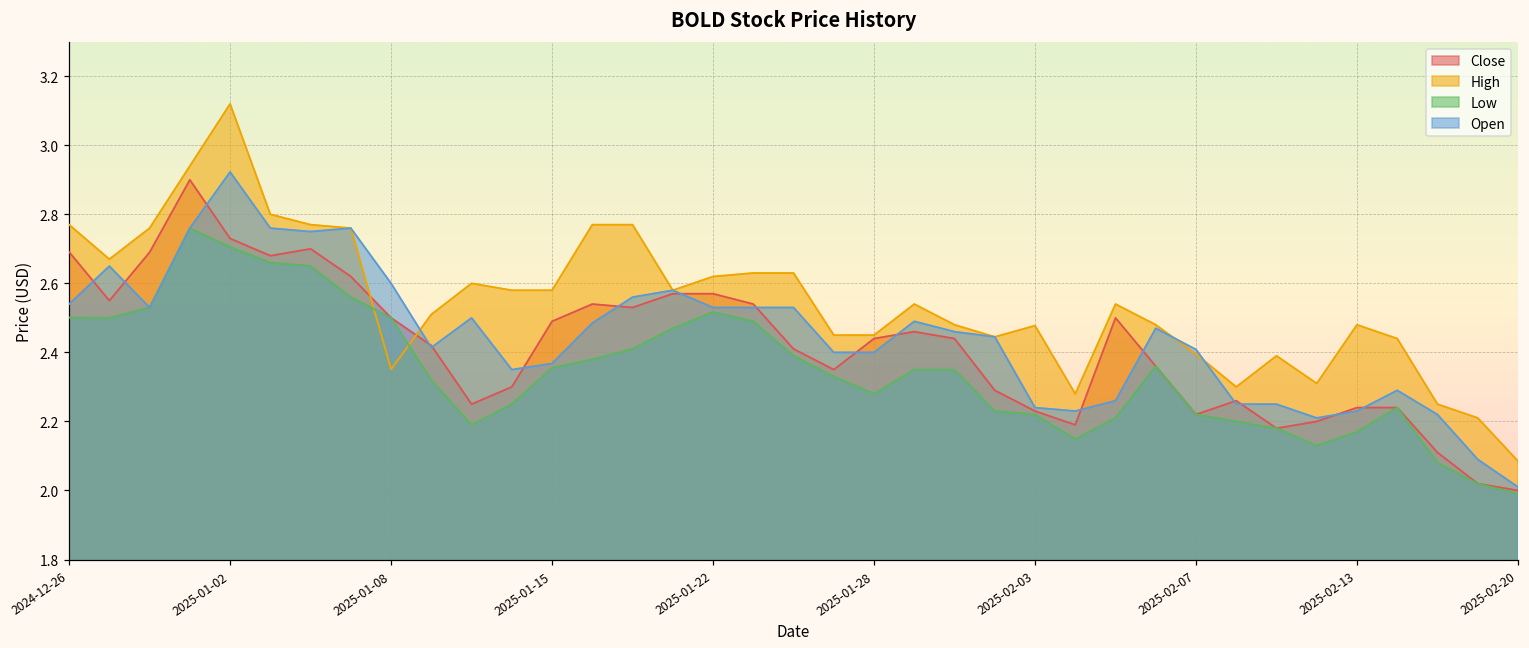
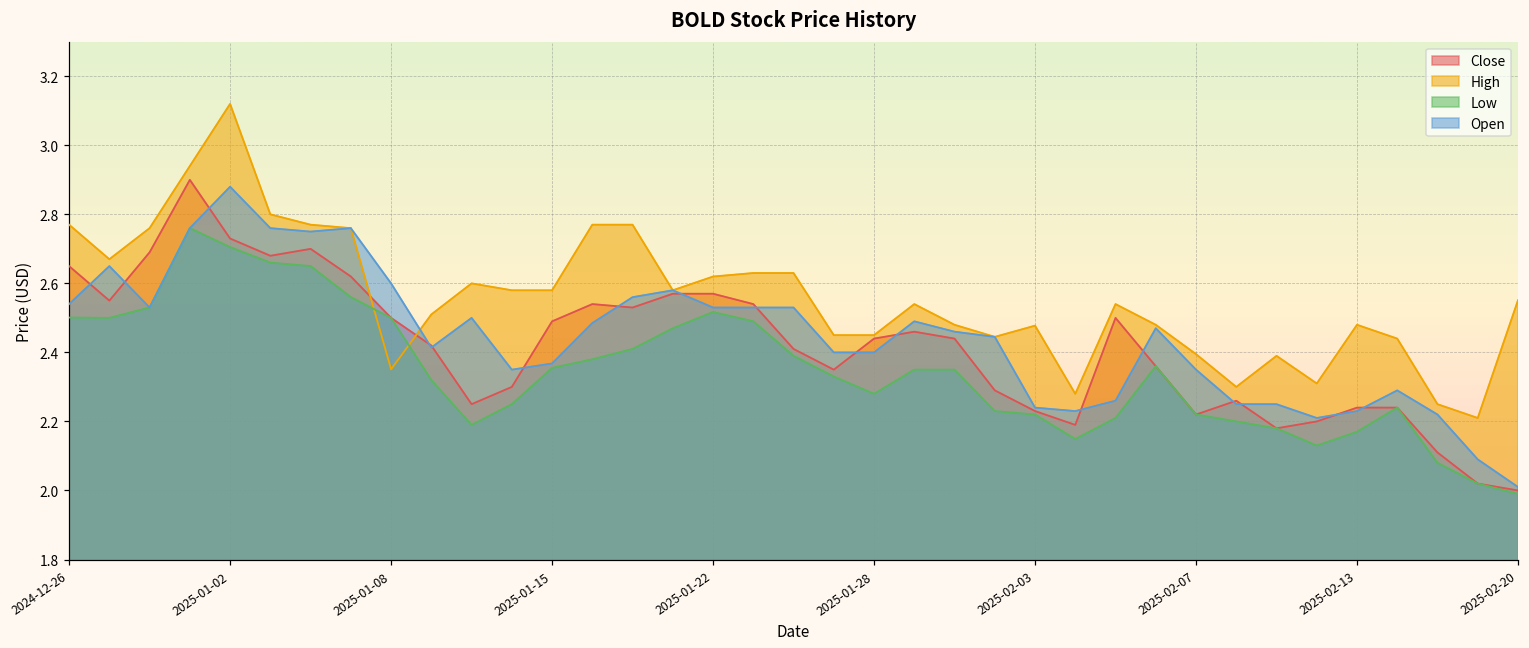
  {
    "Close": {
-     "2024-12-26": 2.69,
+     "2024-12-26": 2.65,
      "2025-01-02": 2.73,
      "2025-01-15": 2.49,
      "2025-01-22": 2.57,
      "2025-01-28": 2.44,
      "2025-02-03": 2.23,
      "2025-02-13": 2.24,
      "2025-02-20": 2.00
    },
    "High": {
      "2024-12-26": 2.77,
      "2025-01-02": 3.12,
      "2025-01-08": 2.35,
      "2025-01-15": 2.58,
      "2025-01-22": 2.62,
      "2025-01-28": 2.45,
      "2025-02-03": 2.48,
      "2025-02-07": 2.39,
      "2025-02-13": 2.48,
-     "2025-02-20": 2.09
+     "2025-02-20": 2.55
    },
    "Low": {
      "2024-12-26": 2.50,
      "2025-01-02": 2.70,
      "2025-01-15": 2.36,
      "2025-01-22": 2.52,
      "2025-01-28": 2.28,
      "2025-02-03": 2.22,
      "2025-02-13": 2.17,
      "2025-02-20": 1.99
    },
    "Open": {
      "2024-12-26": 2.54,
-     "2025-01-02": 2.92,
+     "2025-01-02": 2.88,
      "2025-01-08": 2.60,
      "2025-01-15": 2.37,
      "2025-01-22": 2.53,
      "2025-01-28": 2.40,
      "2025-02-03": 2.24,
-     "2025-02-07": 2.41,
+     "2025-02-07": 2.35,
      "2025-02-13": 2.23,
      "2025-02-20": 2.01
    }
  }
